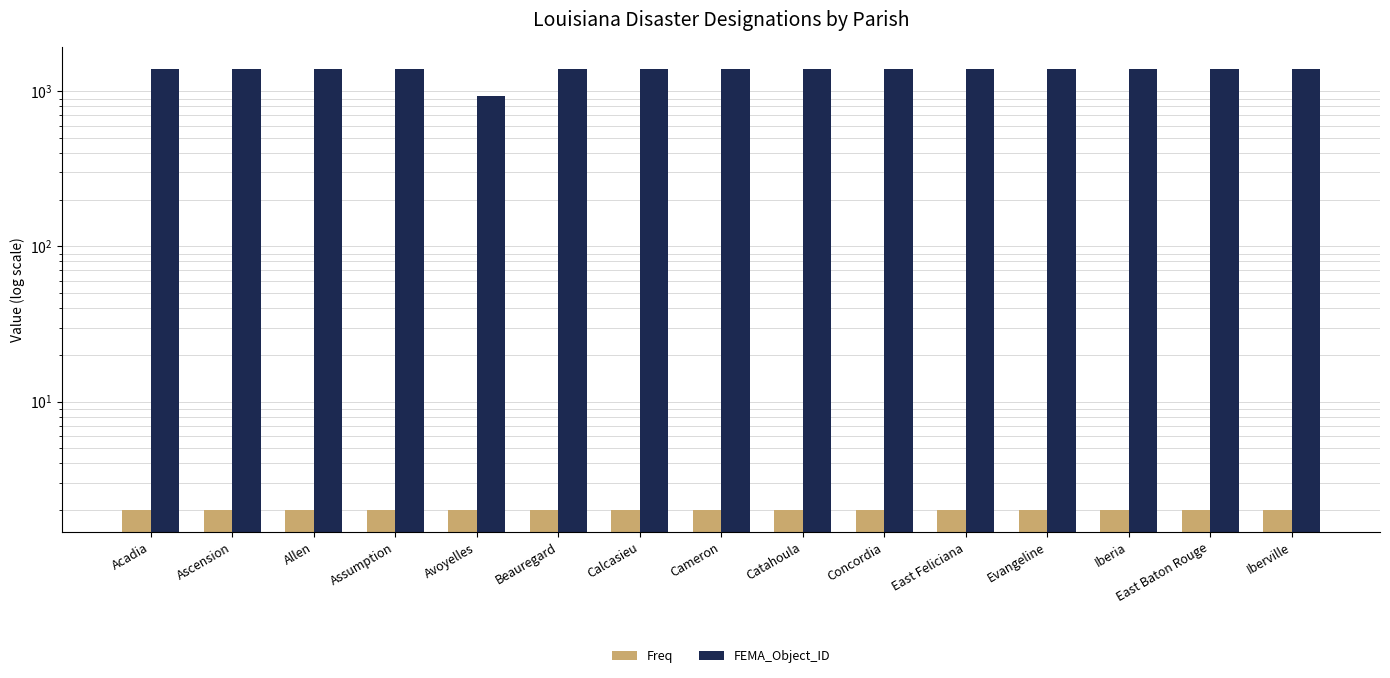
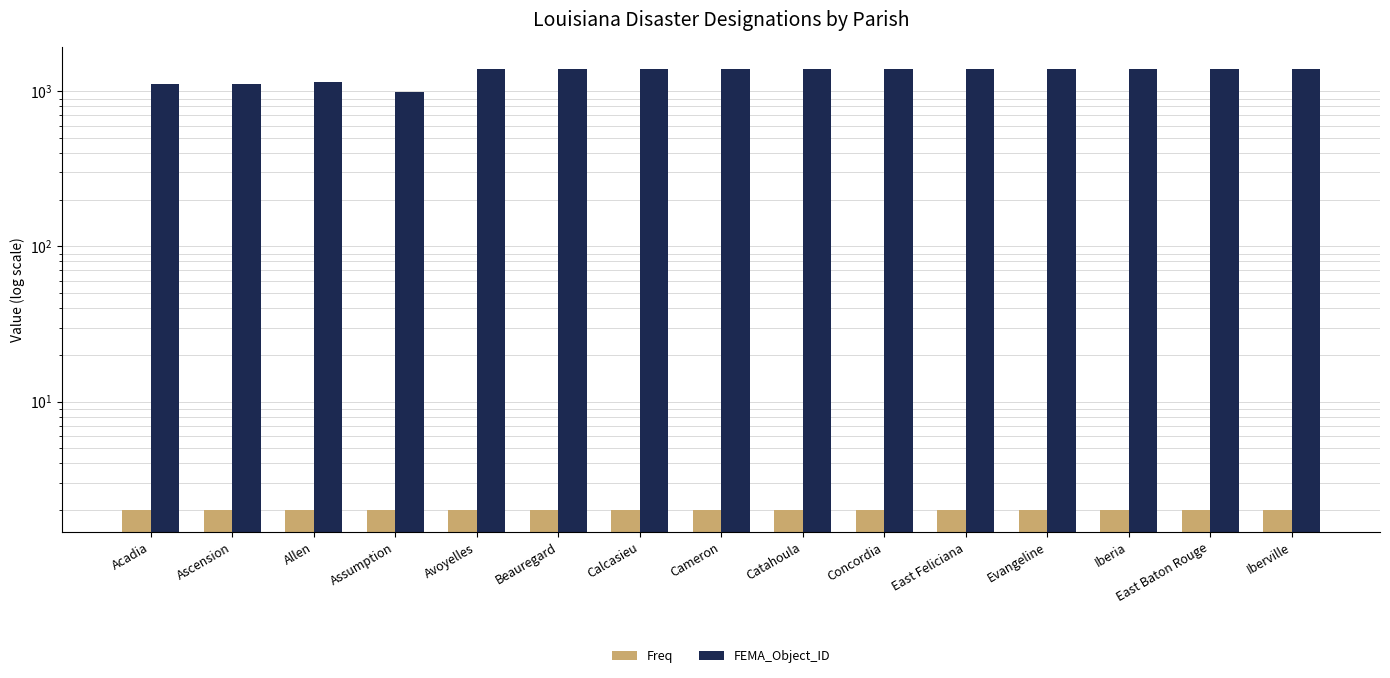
  {
    "Freq": {
      "Acadia": 2,
      "Ascension": 2,
      "Allen": 2,
      "Assumption": 2,
      "Avoyelles": 2,
      "Beauregard": 2,
      "Calcasieu": 2,
      "Cameron": 2,
      "Catahoula": 2,
      "Concordia": 2,
      "East Feliciana": 2,
      "Evangeline": 2,
      "Iberia": 2,
      "East Baton Rouge": 2,
      "Iberville": 2
    },
    "FEMA_Object_ID": {
-     "Acadia": 1400,
-     "Ascension": 1400,
-     "Allen": 1400,
-     "Assumption": 1400,
-     "Avoyelles": 900,
+     "Acadia": 1100,
+     "Ascension": 1100,
+     "Allen": 1100,
+     "Assumption": 1000,
+     "Avoyelles": 1400,
      "Beauregard": 1400,
      "Calcasieu": 1400,
      "Cameron": 1400,
      "Catahoula": 1400,
      "Concordia": 1400,
      "East Feliciana": 1400,
      "Evangeline": 1400,
      "Iberia": 1400,
      "East Baton Rouge": 1400,
      "Iberville": 1400
    }
  }
